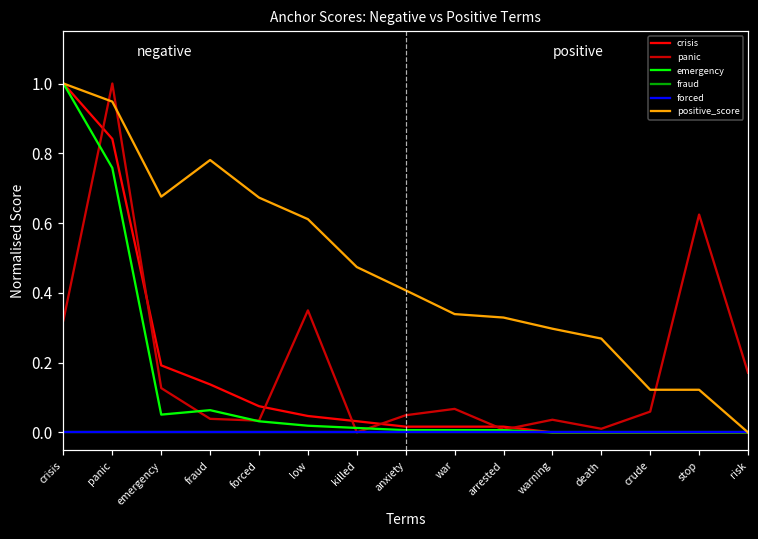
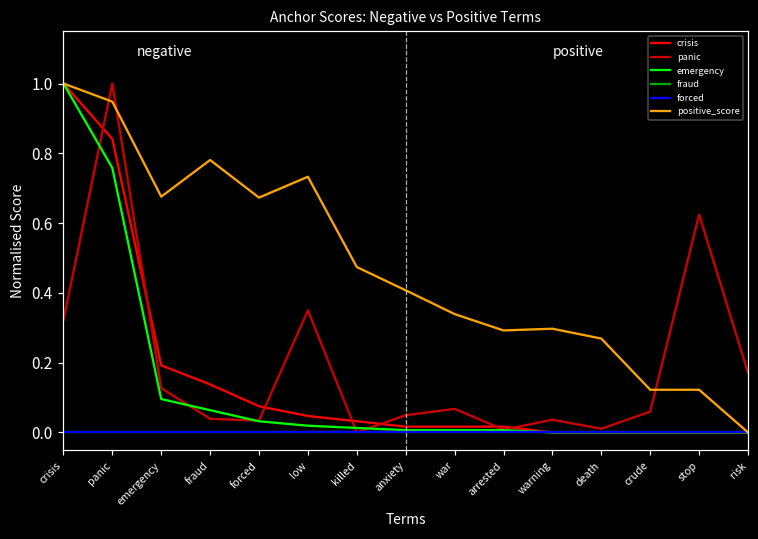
  {
    "emergency": {
      "panic": 0.76,
-     "emergency": 0.05,
+     "emergency": 0.10,
      "fraud": 0.06,
      "low": 0.02,
      "killed": 0.01
    },
    "forced": {
      "crisis": 0.00,
      "panic": 0.00,
      "emergency": 0.00,
      "fraud": 0.00,
      "forced": 0.00,
      "low": 0.00
    },
    "positive_score": {
      "panic": 0.95,
      "emergency": 0.68,
      "fraud": 0.78,
      "forced": 0.67,
-     "low": 0.61,
+     "low": 0.73,
      "killed": 0.47,
      "anxiety": 0.41,
      "war": 0.34,
-     "arrested": 0.33,
+     "arrested": 0.29,
      "warning": 0.30,
      "death": 0.27,
      "crude": 0.12,
      "stop": 0.12
    }
  }
